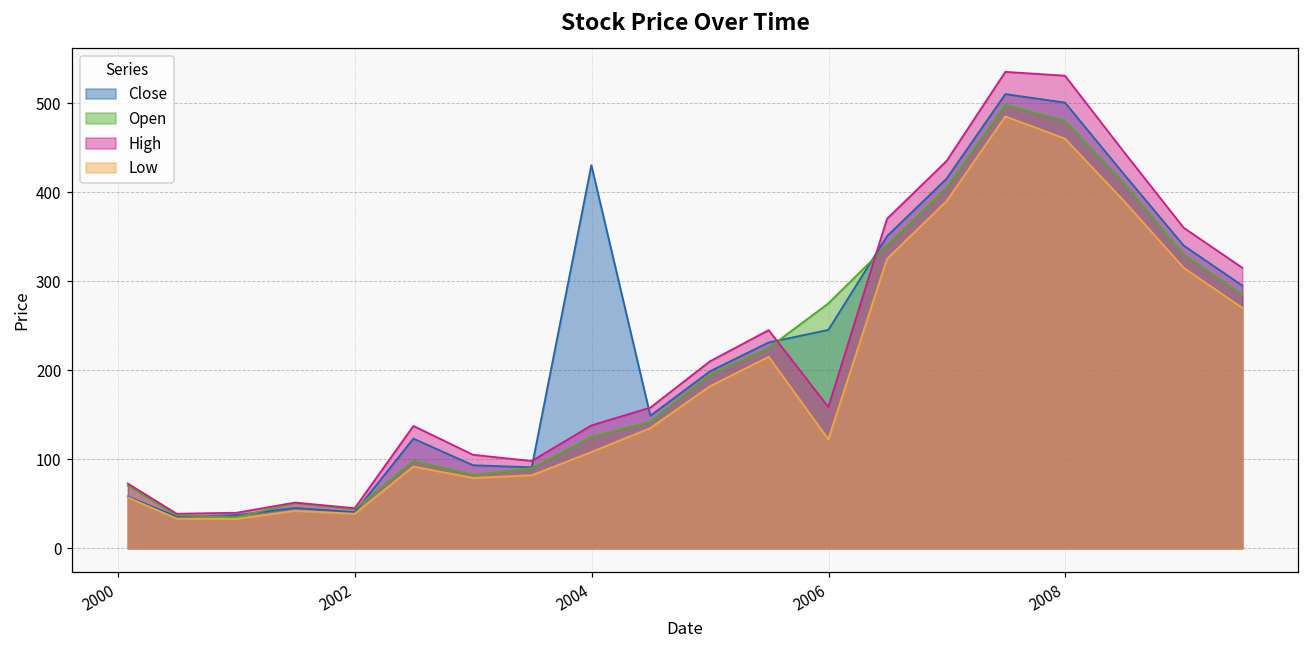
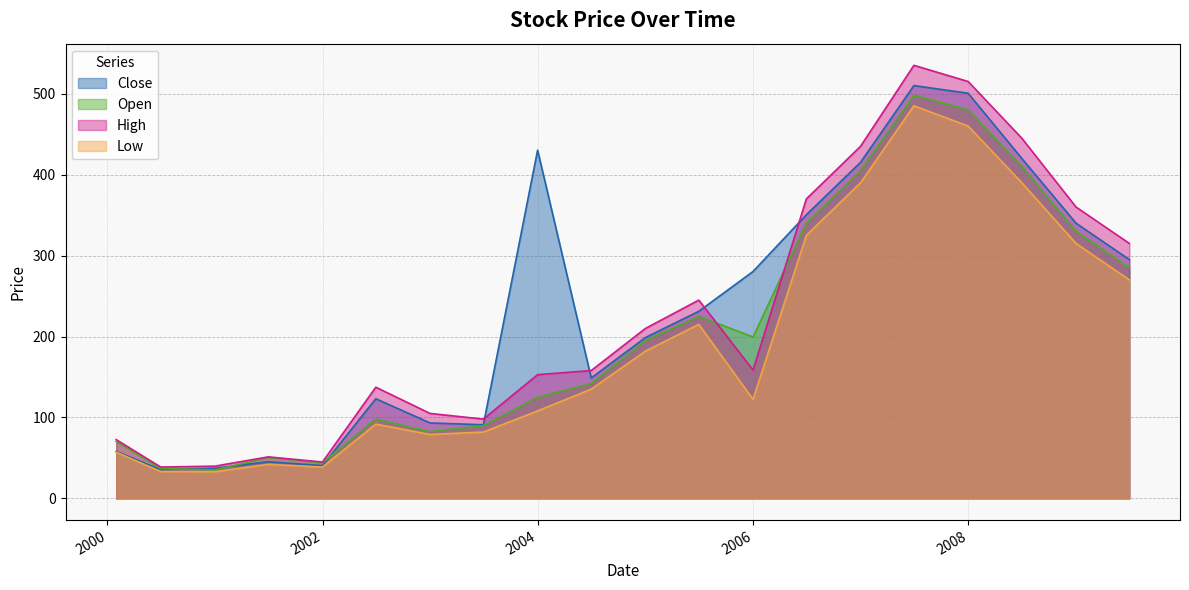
  {
    "Close": {
      "2004": 430,
-     "2006": 250,
+     "2006": 280,
      "2008": 500
    },
    "Open": {
      "2004": 130,
-     "2006": 280,
+     "2006": 200,
      "2008": 480
    },
    "High": {
-     "2004": 140,
+     "2004": 150,
      "2006": 160,
-     "2008": 530
+     "2008": 520
    },
    "Low": {
      "2004": 110,
      "2006": 120,
      "2008": 460
    }
  }
